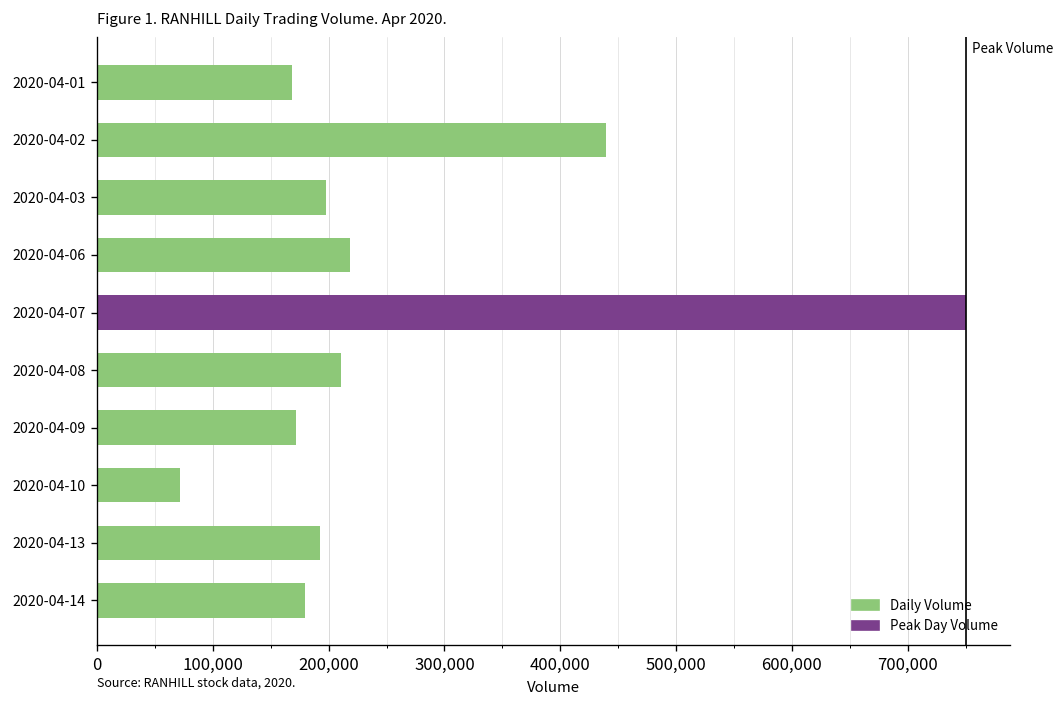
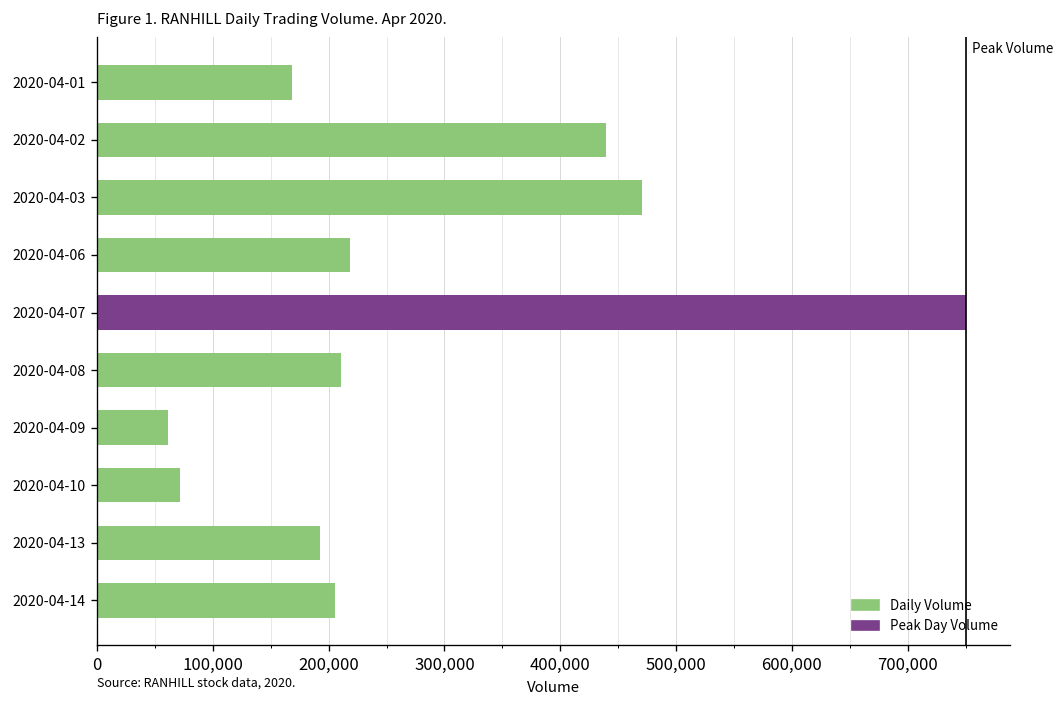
  {
    "2020-04-01": "170,000",
    "2020-04-02": "440,000",
-   "2020-04-03": "200,000",
+   "2020-04-03": "470,000",
    "2020-04-06": "220,000",
    "2020-04-07": "750,000",
    "2020-04-08": "210,000",
-   "2020-04-09": "170,000",
+   "2020-04-09": "60,000",
    "2020-04-10": "70,000",
    "2020-04-13": "190,000",
-   "2020-04-14": "180,000"
+   "2020-04-14": "210,000"
  }
